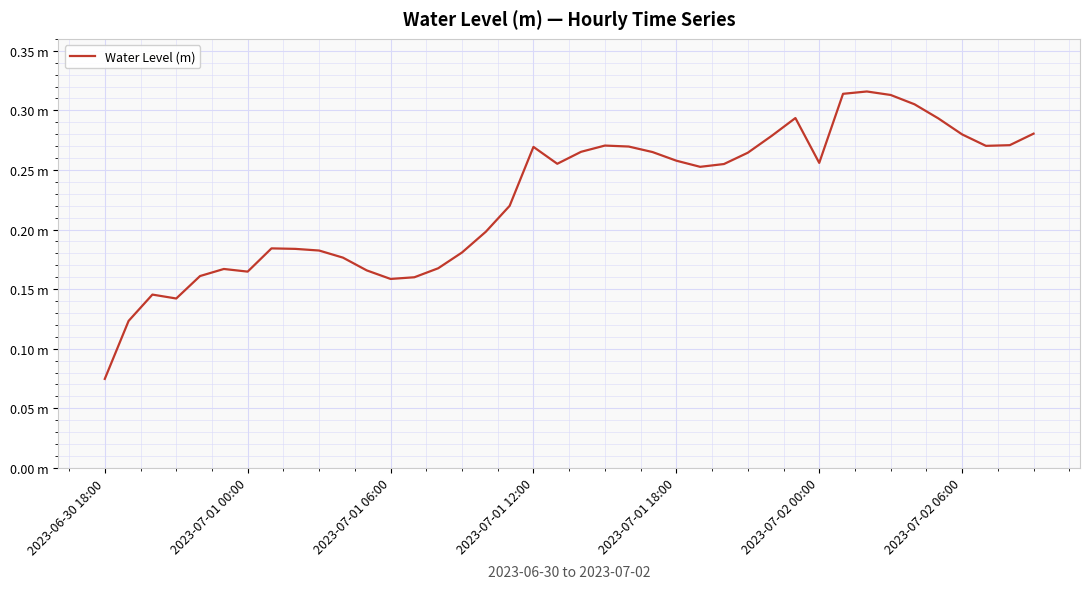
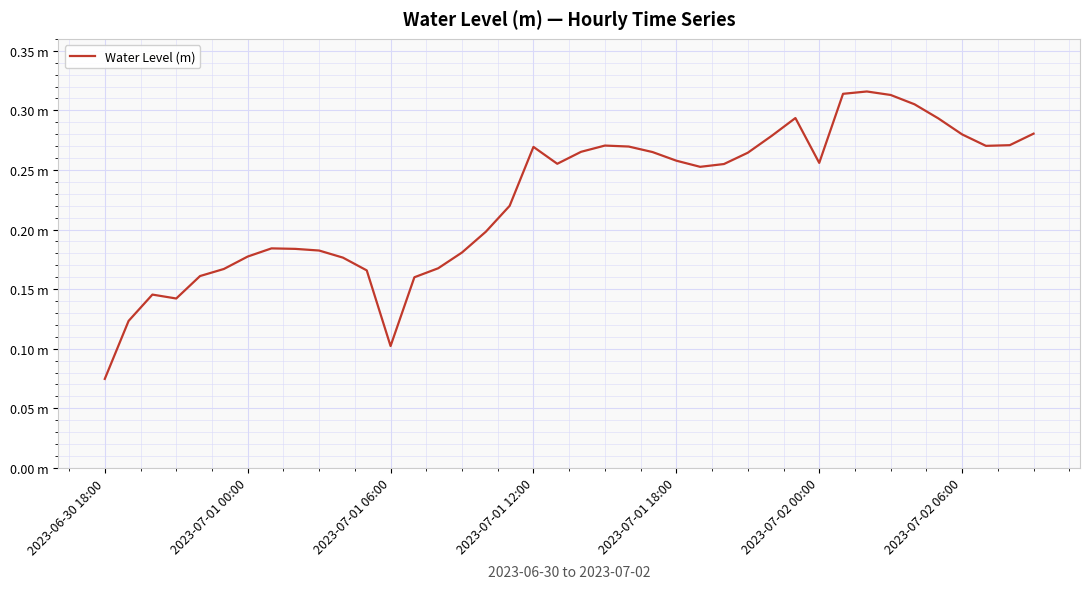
  {
    "2023-06-30 18:00": "0.075 m",
-   "2023-07-01 00:00": "0.165 m",
-   "2023-07-01 06:00": "0.159 m",
+   "2023-07-01 00:00": "0.177 m",
+   "2023-07-01 06:00": "0.102 m",
    "2023-07-01 12:00": "0.269 m",
    "2023-07-01 18:00": "0.258 m",
    "2023-07-02 00:00": "0.256 m",
    "2023-07-02 06:00": "0.280 m"
  }
